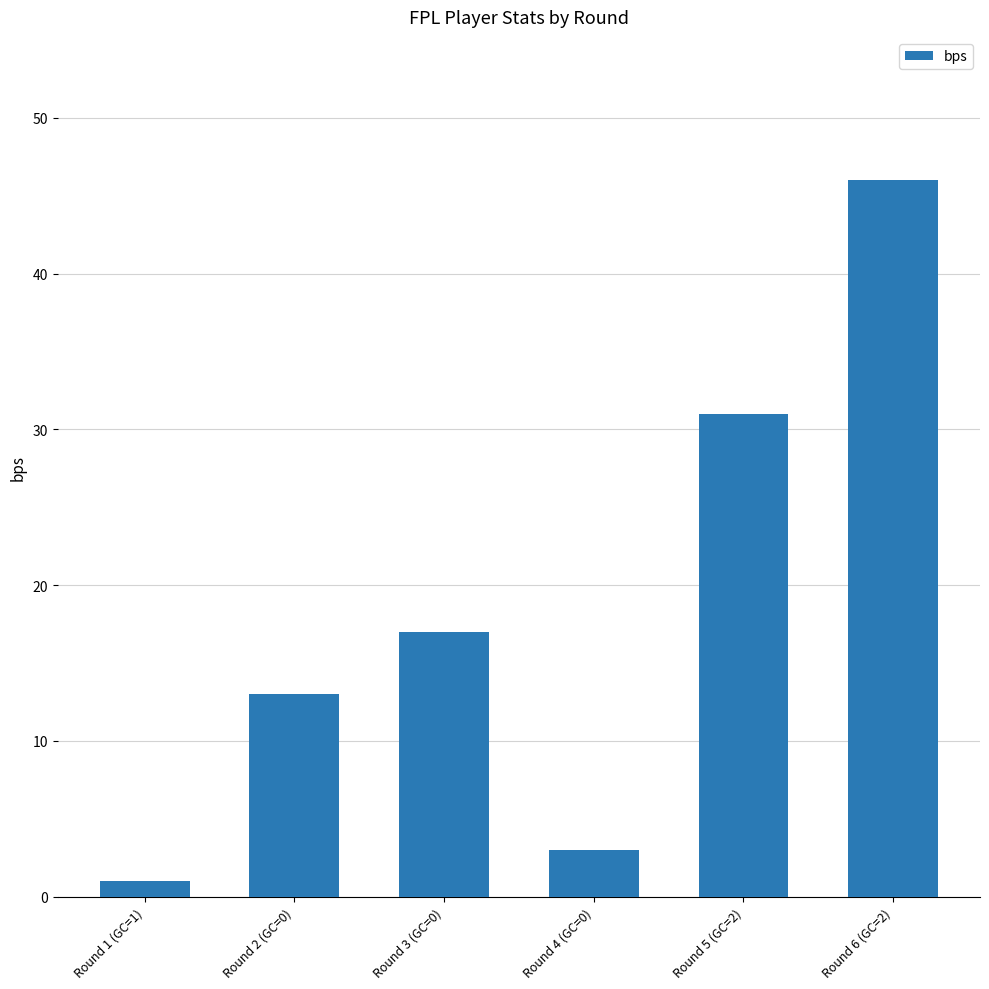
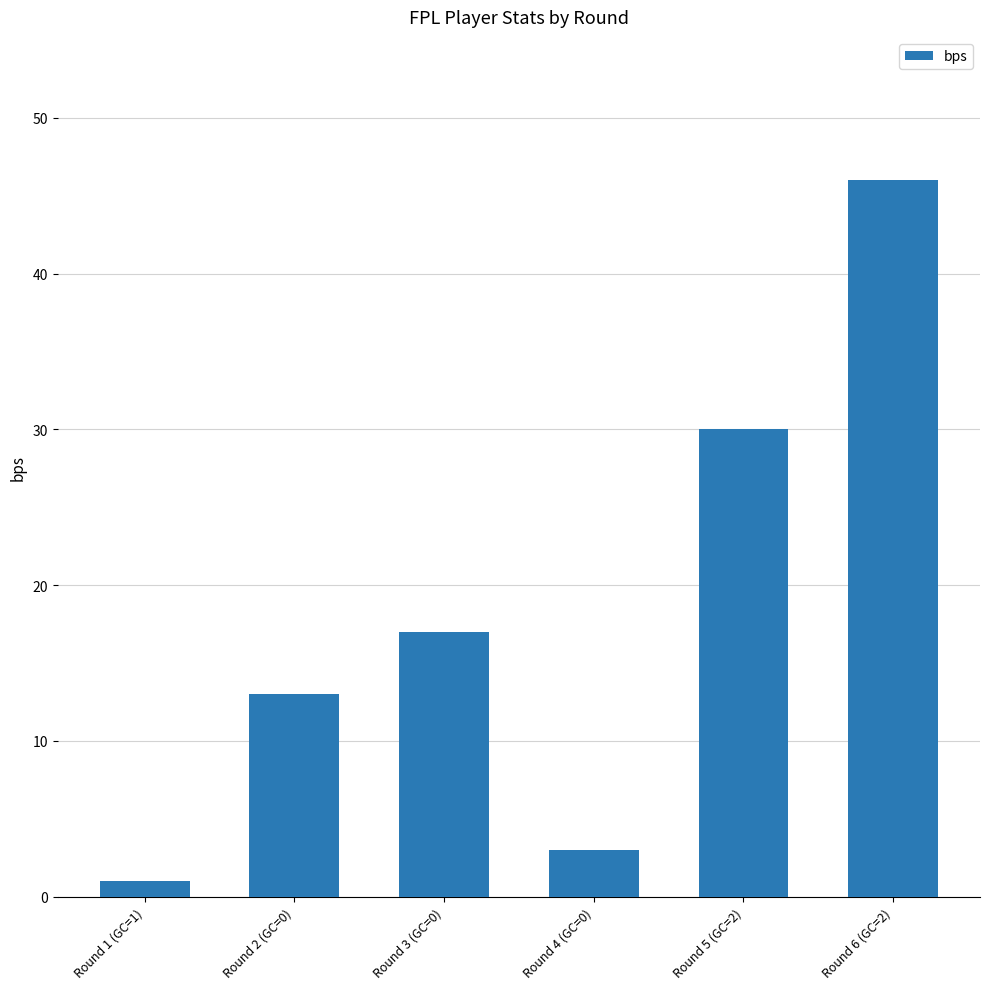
  {
    "Round 1 (GC=1)": 1,
    "Round 2 (GC=0)": 13,
    "Round 3 (GC=0)": 17,
    "Round 4 (GC=0)": 3,
-   "Round 5 (GC=2)": 31,
+   "Round 5 (GC=2)": 30,
    "Round 6 (GC=2)": 46
  }
